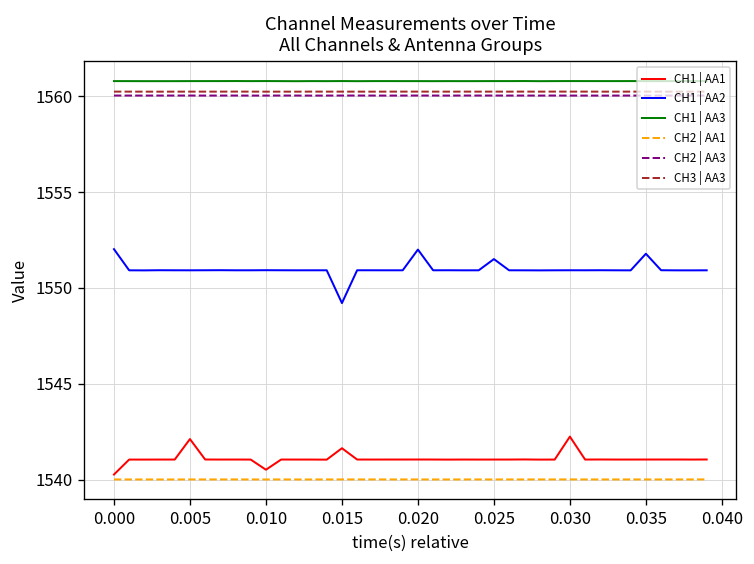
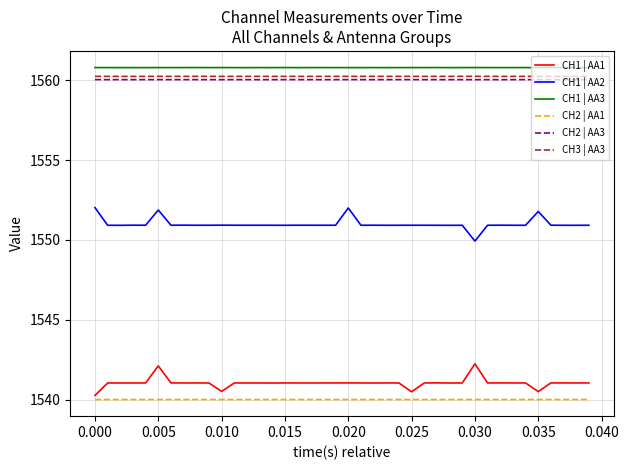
  {
    "CH1 | AA1": {
      "0.000": 1540.3,
      "0.005": 1542.1,
      "0.010": 1540.5,
-     "0.015": 1541.6,
+     "0.015": 1541.1,
      "0.020": 1541.1,
-     "0.025": 1541.1,
+     "0.025": 1540.5,
      "0.030": 1542.3,
-     "0.035": 1541.1
+     "0.035": 1540.5
    },
    "CH1 | AA2": {
      "0.000": 1552.0,
-     "0.005": 1550.9,
+     "0.005": 1551.9,
      "0.010": 1550.9,
-     "0.015": 1549.2,
+     "0.015": 1550.9,
      "0.020": 1552.0,
-     "0.025": 1551.5,
-     "0.030": 1550.9,
+     "0.025": 1550.9,
+     "0.030": 1549.9,
      "0.035": 1551.8
    },
    "CH1 | AA3": {
      "0.000": 1560.8,
      "0.005": 1560.8,
      "0.010": 1560.8,
      "0.015": 1560.8,
      "0.020": 1560.8,
      "0.025": 1560.8,
      "0.030": 1560.8
    },
    "CH2 | AA1": {
      "0.000": 1540.0,
      "0.005": 1540.0,
      "0.010": 1540.0,
      "0.015": 1540.0,
      "0.020": 1540.0,
      "0.025": 1540.0,
      "0.030": 1540.0,
      "0.035": 1540.0
    },
    "CH2 | AA3": {
      "0.000": 1560.0,
      "0.005": 1560.0,
      "0.010": 1560.0,
      "0.015": 1560.0,
      "0.020": 1560.0,
      "0.025": 1560.0,
      "0.030": 1560.0
    },
    "CH3 | AA3": {
      "0.000": 1560.2,
      "0.005": 1560.2,
      "0.010": 1560.2,
      "0.015": 1560.2,
      "0.020": 1560.2,
      "0.025": 1560.2,
      "0.030": 1560.2
    }
  }
